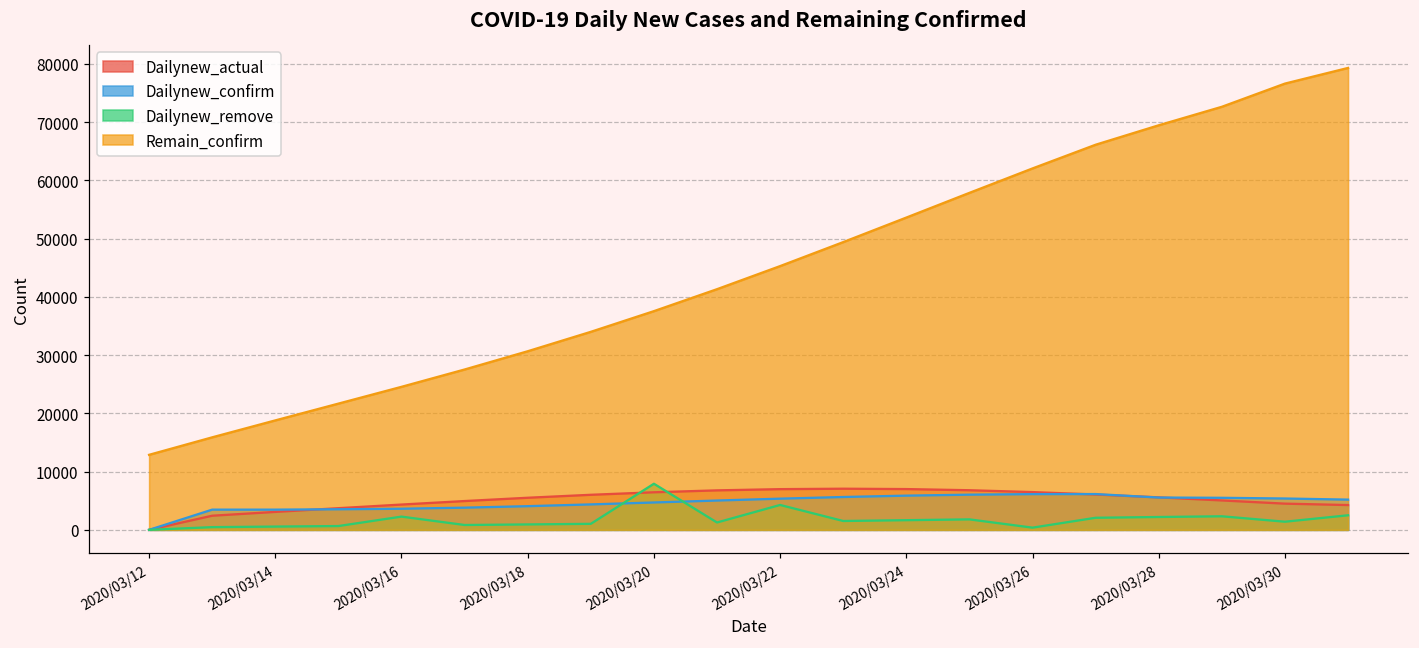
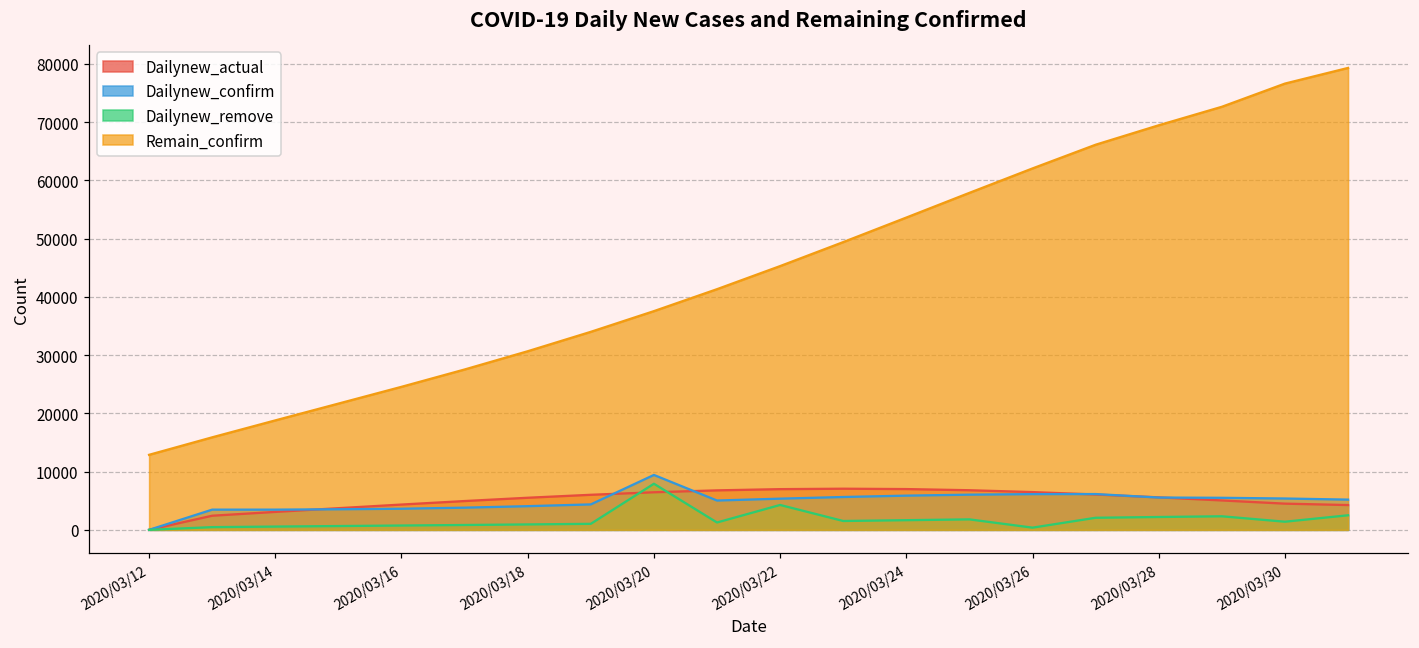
  {
    "Dailynew_actual": {
      "2020/03/16": 4000,
      "2020/03/18": 6000,
      "2020/03/20": 6000,
      "2020/03/22": 7000,
      "2020/03/24": 7000,
      "2020/03/30": 4000
    },
    "Dailynew_confirm": {
      "2020/03/16": 4000,
      "2020/03/18": 4000,
-     "2020/03/20": 5000,
+     "2020/03/20": 9000,
      "2020/03/22": 5000,
      "2020/03/24": 6000,
      "2020/03/30": 5000
    },
    "Dailynew_remove": {
      "2020/03/14": 1000,
-     "2020/03/16": 2000,
+     "2020/03/16": 1000,
      "2020/03/18": 1000,
      "2020/03/20": 8000,
      "2020/03/22": 4000,
      "2020/03/24": 2000,
      "2020/03/26": 0,
      "2020/03/28": 2000,
      "2020/03/30": 1000
    },
    "Remain_confirm": {
      "2020/03/12": 13000,
      "2020/03/14": 19000,
      "2020/03/16": 25000,
      "2020/03/18": 31000,
      "2020/03/20": 38000,
      "2020/03/22": 45000,
      "2020/03/24": 54000,
      "2020/03/26": 62000,
      "2020/03/28": 69000,
      "2020/03/30": 77000
    }
  }
